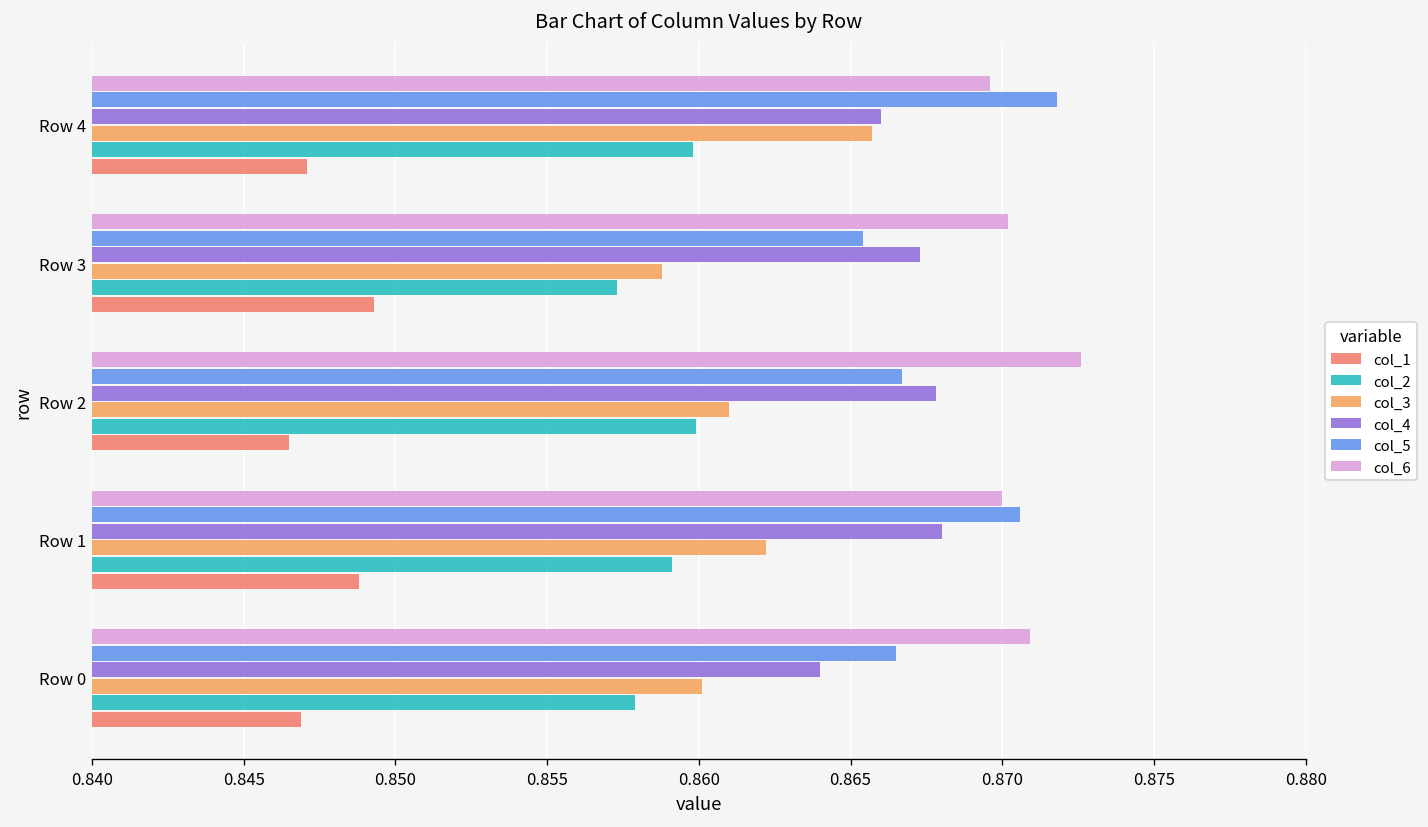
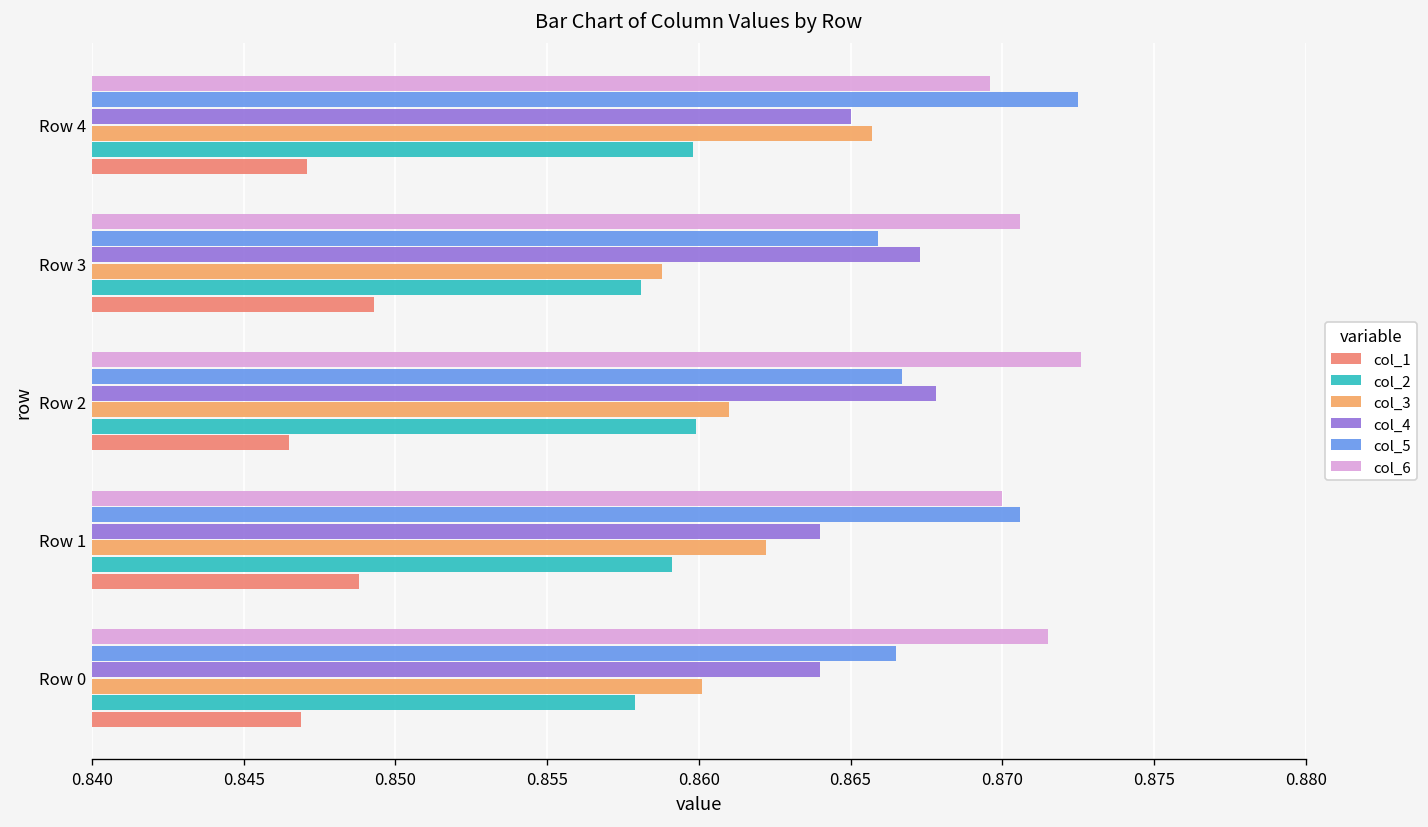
  {
    "col_2": {
      "Row 4": 0.8598,
-     "Row 3": 0.8573,
+     "Row 3": 0.8581,
      "Row 2": 0.8599,
      "Row 1": 0.8591,
      "Row 0": 0.8579
    },
    "col_4": {
-     "Row 4": 0.866,
+     "Row 4": 0.865,
      "Row 3": 0.8673,
      "Row 2": 0.8678,
-     "Row 1": 0.868,
+     "Row 1": 0.864,
      "Row 0": 0.864
    },
    "col_5": {
-     "Row 4": 0.8718,
-     "Row 3": 0.8654,
+     "Row 4": 0.8725,
+     "Row 3": 0.8659,
      "Row 2": 0.8667,
      "Row 1": 0.8706,
      "Row 0": 0.8665
    },
    "col_6": {
      "Row 4": 0.8696,
-     "Row 3": 0.8702,
+     "Row 3": 0.8706,
      "Row 2": 0.8726,
      "Row 1": 0.8700,
-     "Row 0": 0.8709
+     "Row 0": 0.8715
    }
  }
